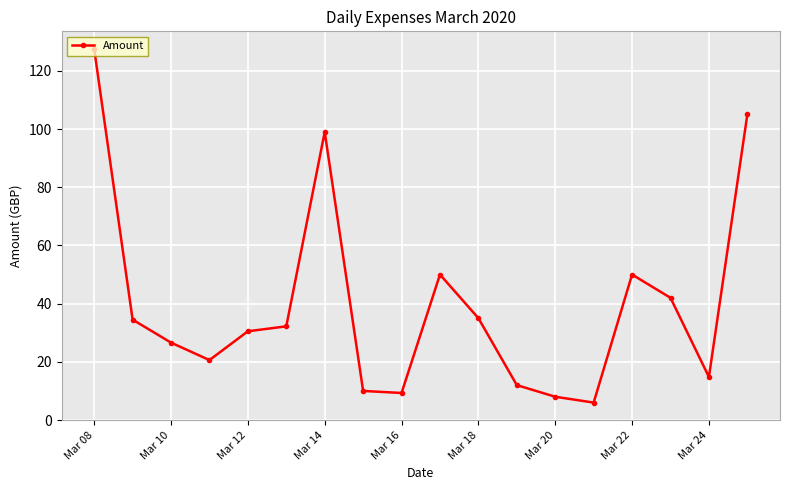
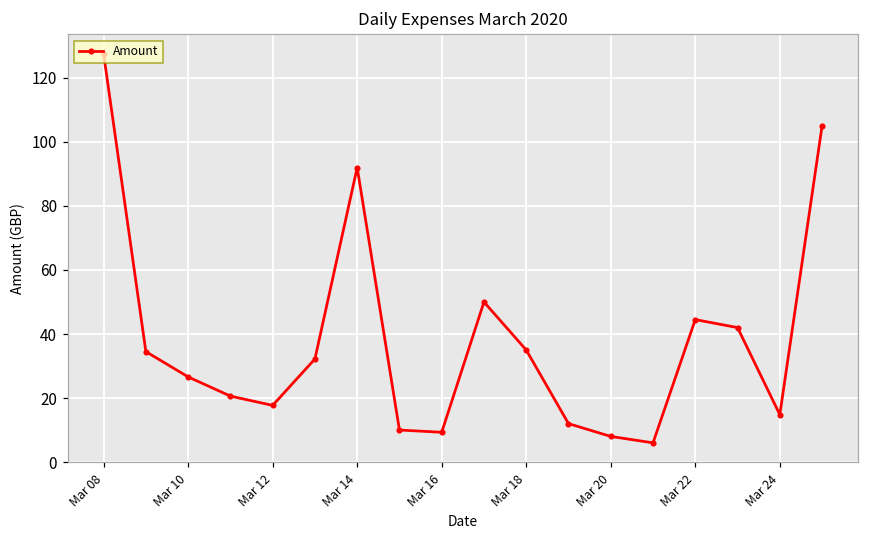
  {
    "Mar 10": 27,
-   "Mar 12": 31,
-   "Mar 14": 99,
+   "Mar 12": 18,
+   "Mar 14": 92,
    "Mar 16": 9,
    "Mar 18": 35,
    "Mar 20": 8,
-   "Mar 22": 50,
+   "Mar 22": 45,
    "Mar 24": 15
  }
